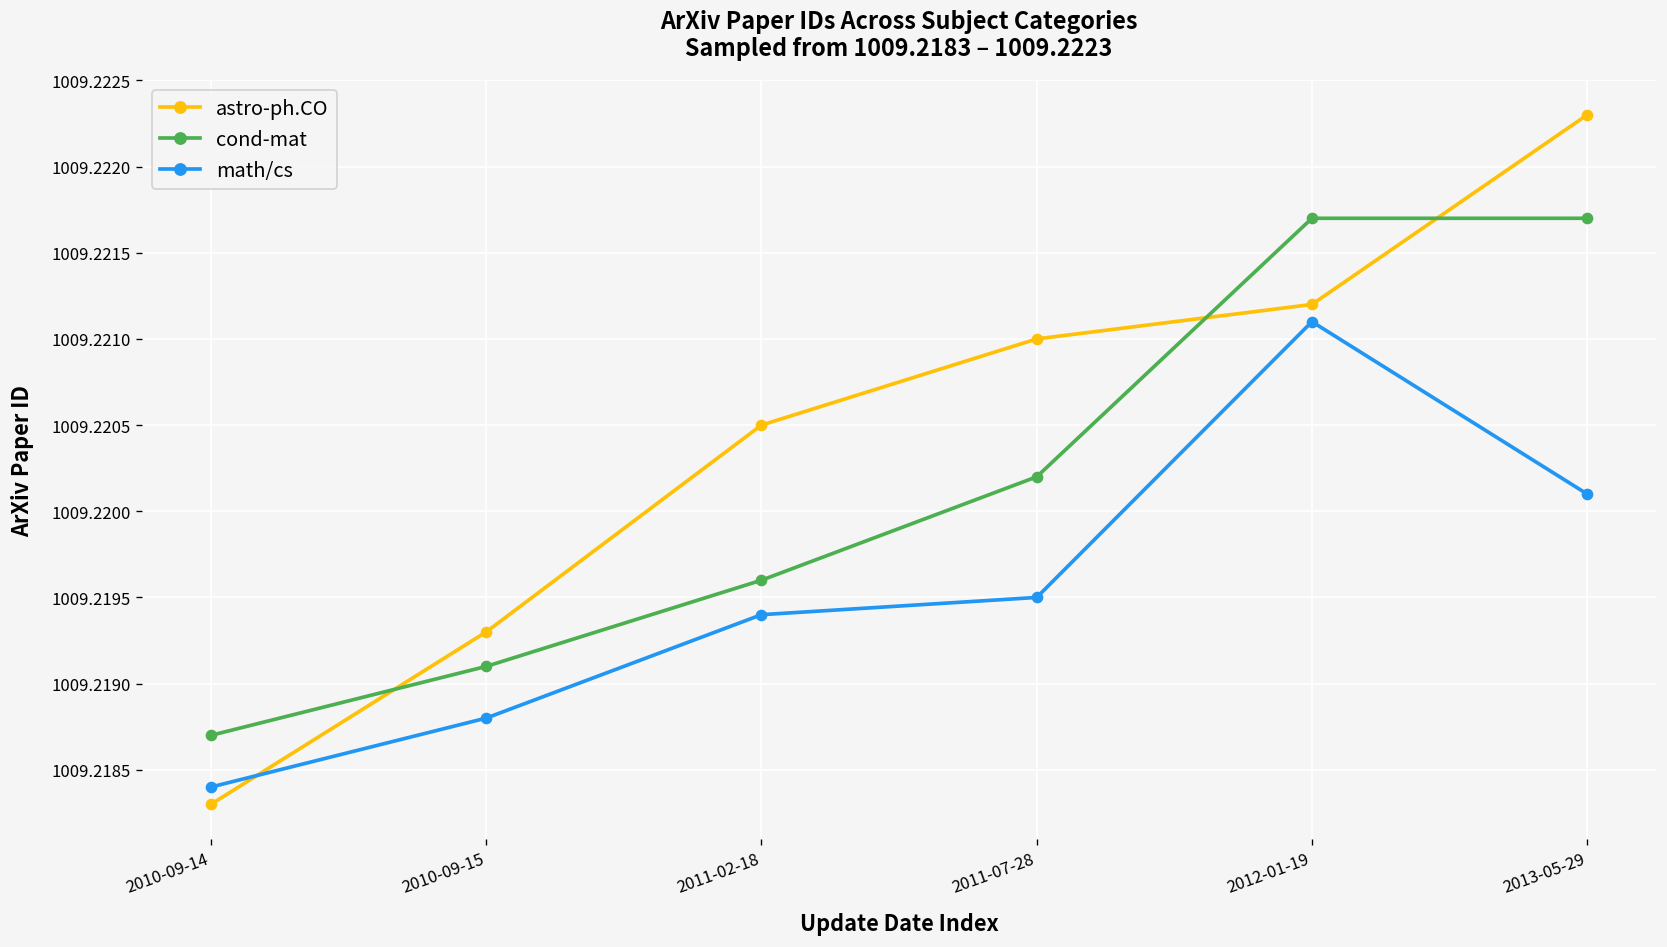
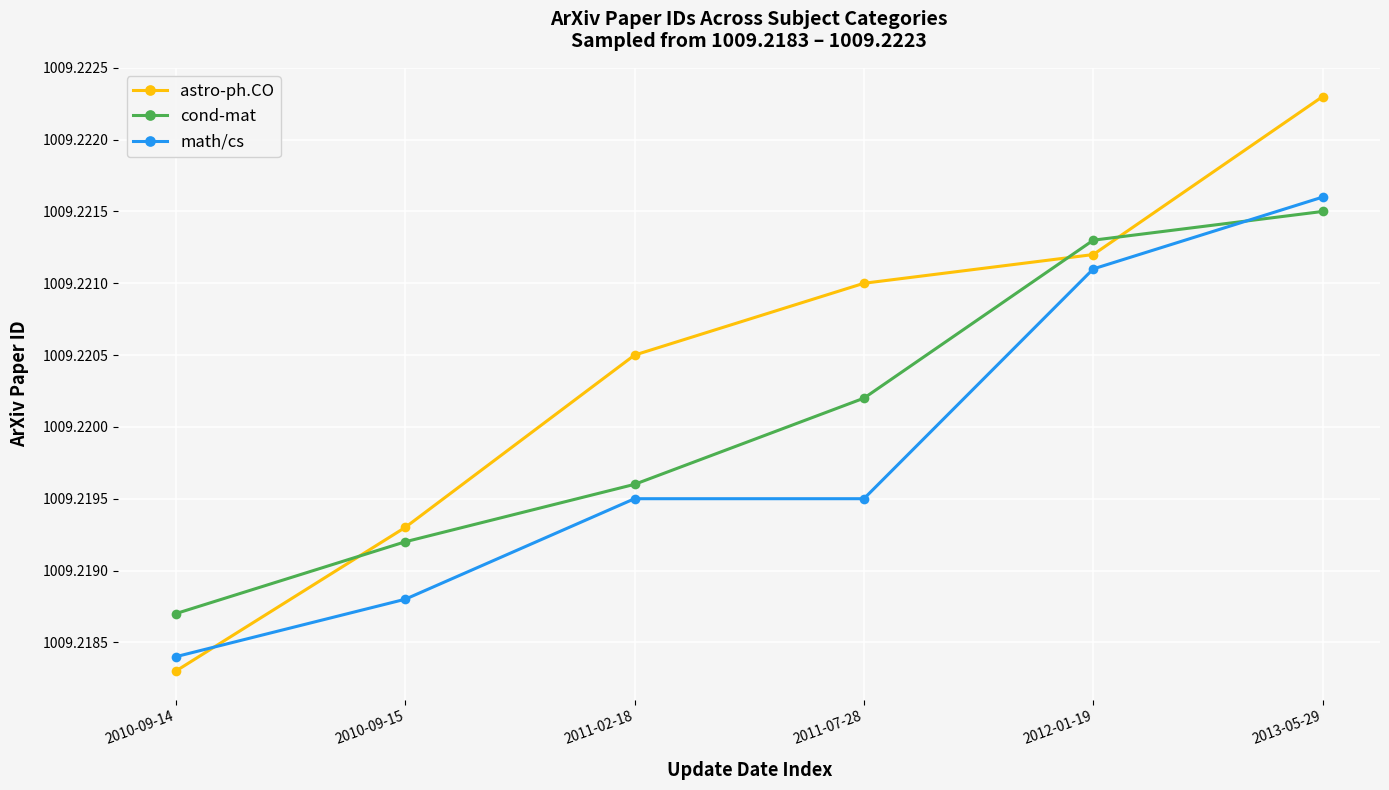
  {
    "astro-ph.CO": {
      "2010-09-14": 1009.2183,
      "2010-09-15": 1009.2193,
      "2011-02-18": 1009.2205,
      "2011-07-28": 1009.2210,
      "2012-01-19": 1009.2212,
      "2013-05-29": 1009.2223
    },
    "cond-mat": {
      "2010-09-14": 1009.2187,
-     "2010-09-15": 1009.2191,
+     "2010-09-15": 1009.2192,
      "2011-02-18": 1009.2196,
      "2011-07-28": 1009.2202,
-     "2012-01-19": 1009.2217,
-     "2013-05-29": 1009.2217
+     "2012-01-19": 1009.2213,
+     "2013-05-29": 1009.2215
    },
    "math/cs": {
      "2010-09-14": 1009.2184,
      "2010-09-15": 1009.2188,
-     "2011-02-18": 1009.2194,
+     "2011-02-18": 1009.2195,
      "2011-07-28": 1009.2195,
      "2012-01-19": 1009.2211,
-     "2013-05-29": 1009.2201
+     "2013-05-29": 1009.2216
    }
  }
